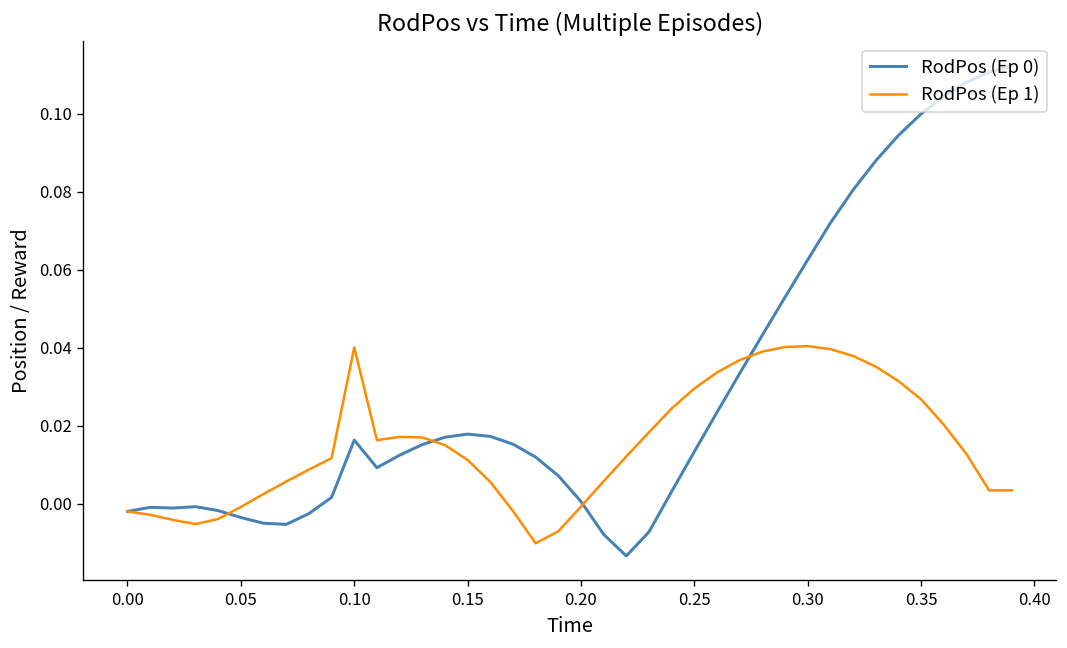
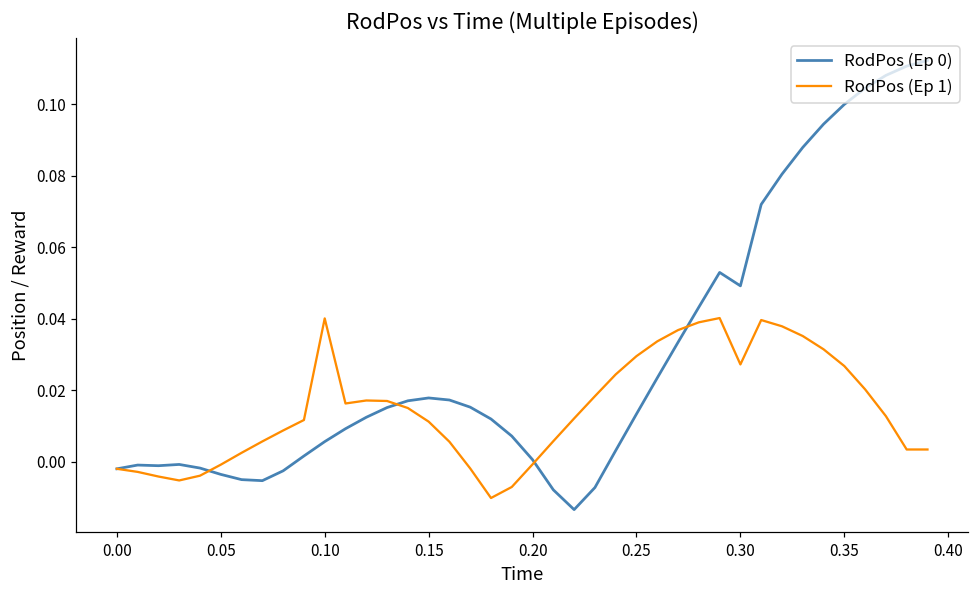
  {
    "RodPos (Ep 0)": {
      "0.05": -0.004,
-     "0.10": 0.016,
+     "0.10": 0.006,
      "0.15": 0.018,
      "0.20": 0.001,
      "0.25": 0.013,
-     "0.30": 0.063
+     "0.30": 0.049
    },
    "RodPos (Ep 1)": {
      "0.05": -0.001,
      "0.10": 0.040,
      "0.15": 0.011,
      "0.20": -0.001,
      "0.25": 0.030,
-     "0.30": 0.040,
+     "0.30": 0.027,
      "0.35": 0.027
    }
  }
